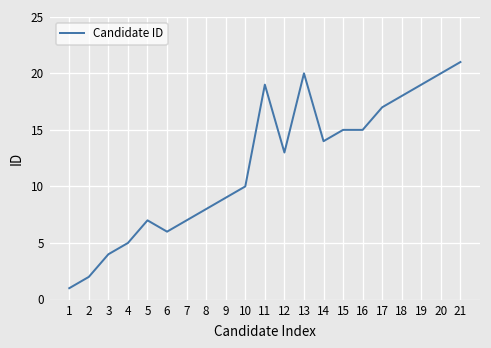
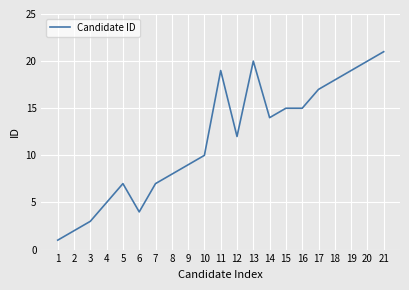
  {
    "1": 1,
    "2": 2,
-   "3": 4,
+   "3": 3,
    "4": 5,
    "5": 7,
-   "6": 6,
+   "6": 4,
    "7": 7,
    "8": 8,
    "9": 9,
    "10": 10,
    "11": 19,
-   "12": 13,
+   "12": 12,
    "13": 20,
    "14": 14,
    "15": 15,
    "16": 15,
    "17": 17,
    "18": 18,
    "19": 19,
    "20": 20,
    "21": 21
  }
